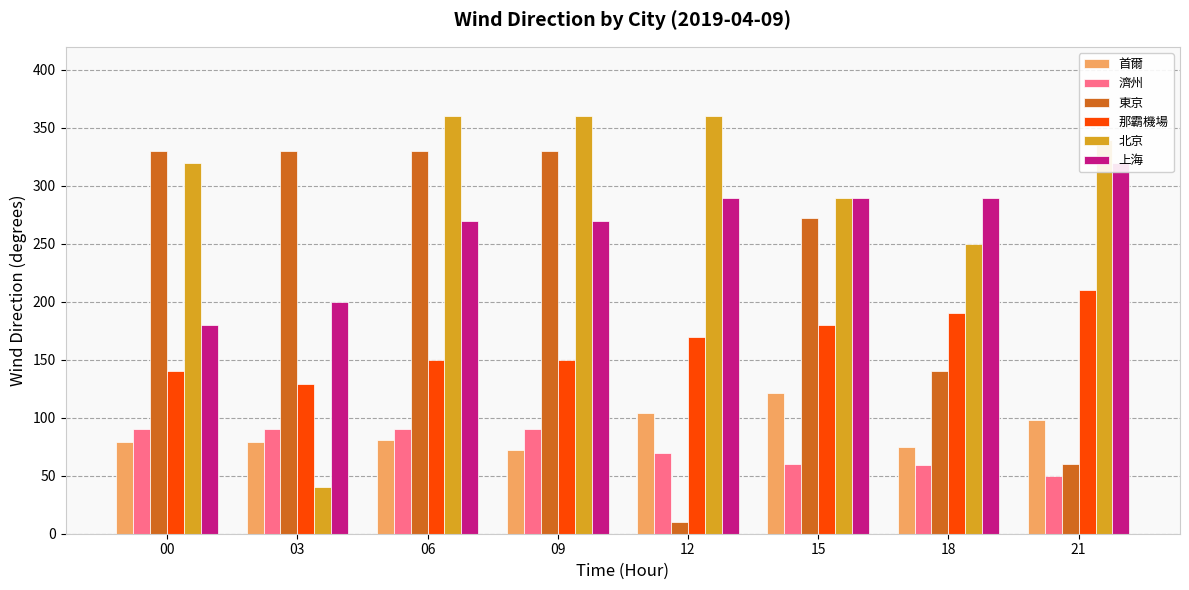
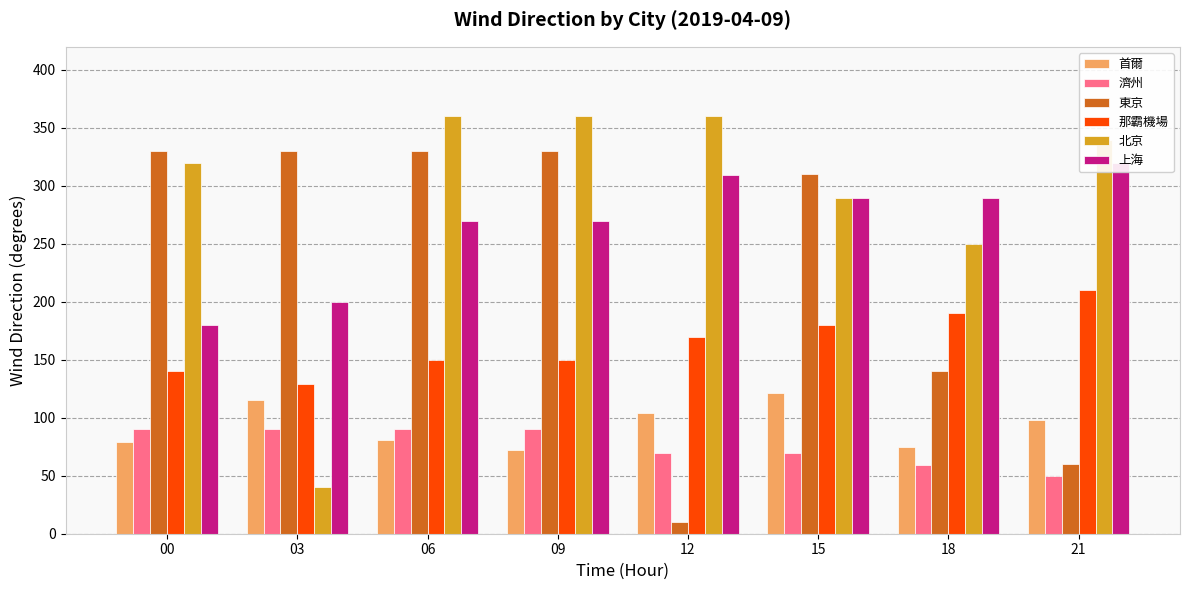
  {
    "首爾": {
      "00": 79,
-     "03": 79,
+     "03": 115,
      "06": 81,
      "09": 72,
      "12": 104,
      "15": 121,
      "18": 75,
      "21": 98
    },
    "濟州": {
      "00": 90,
      "03": 90,
      "06": 90,
      "09": 90,
      "12": 70,
-     "15": 60,
+     "15": 70,
      "18": 59,
      "21": 50
    },
    "東京": {
      "00": 330,
      "03": 330,
      "06": 330,
      "09": 330,
      "12": 10,
-     "15": 273,
+     "15": 310,
      "18": 140,
      "21": 60
    },
    "那霸機場": {
      "00": 140,
      "03": 129,
      "06": 150,
      "09": 150,
      "12": 170,
      "15": 180,
      "18": 190,
      "21": 210
    },
    "北京": {
      "00": 320,
      "03": 40,
      "06": 360,
      "09": 360,
      "12": 360,
      "15": 290,
      "18": 250
    },
    "上海": {
      "00": 180,
      "03": 200,
      "06": 270,
      "09": 270,
-     "12": 290,
+     "12": 309,
      "15": 290,
      "18": 290
    }
  }
